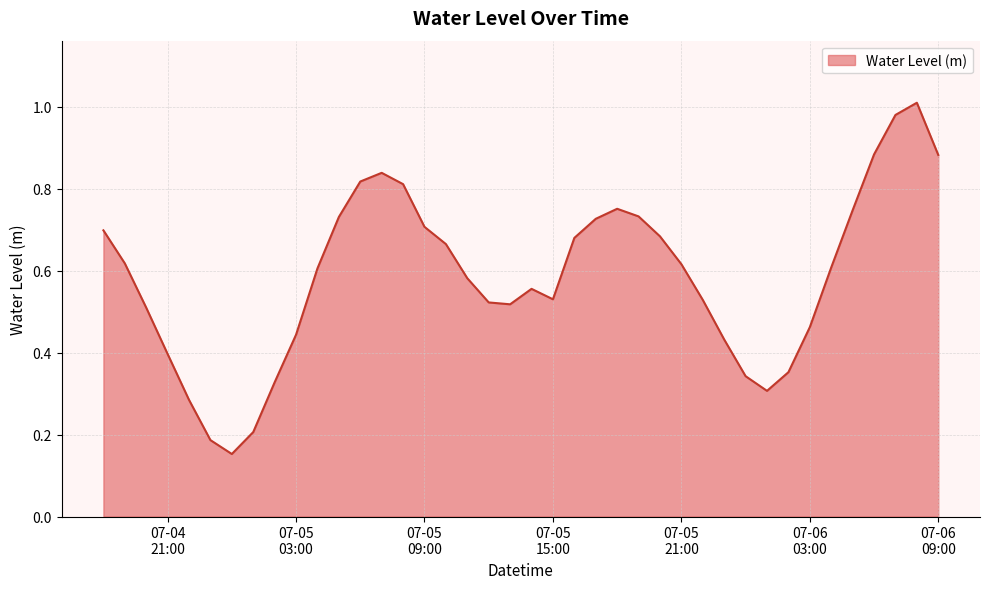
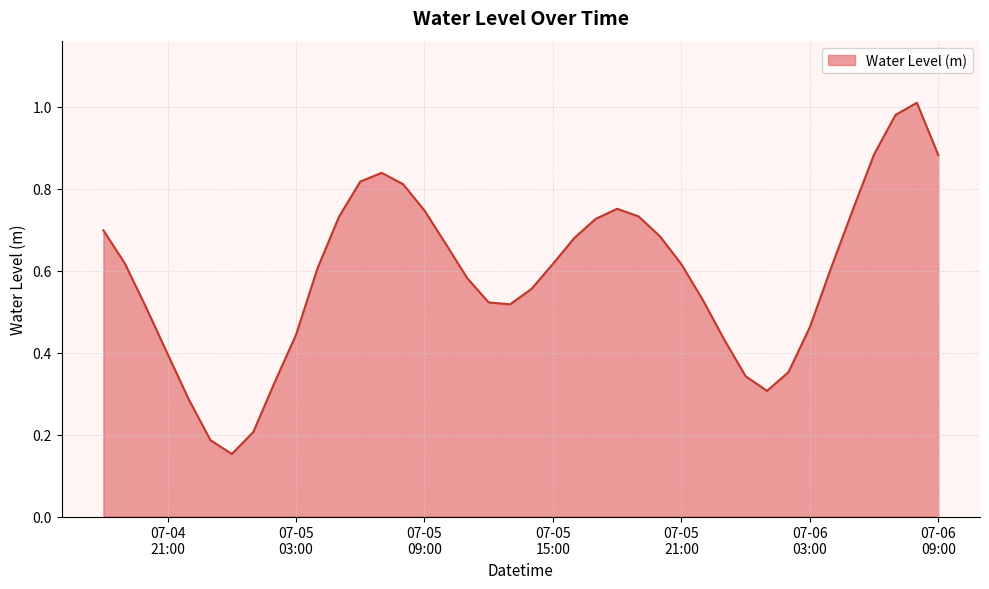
  {
    "07-04 21:00": 0.40,
    "07-05 03:00": 0.44,
-   "07-05 09:00": 0.71,
-   "07-05 15:00": 0.53,
+   "07-05 09:00": 0.75,
+   "07-05 15:00": 0.62,
    "07-05 21:00": 0.62,
    "07-06 03:00": 0.46,
    "07-06 09:00": 0.88
  }
